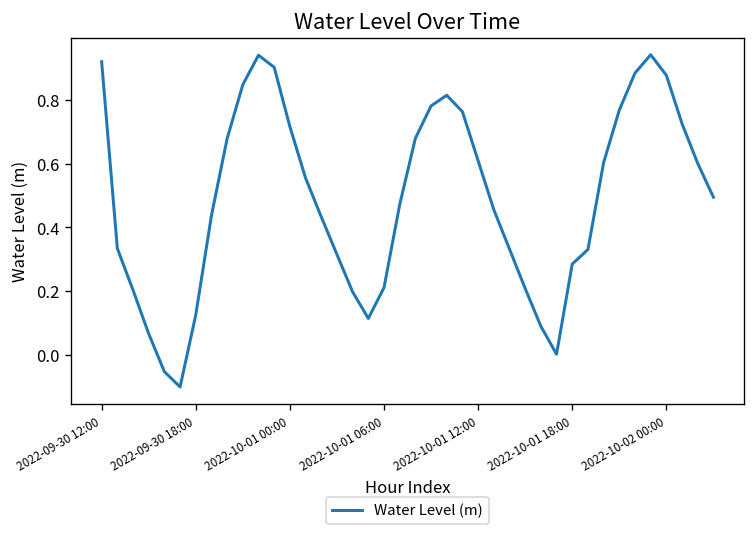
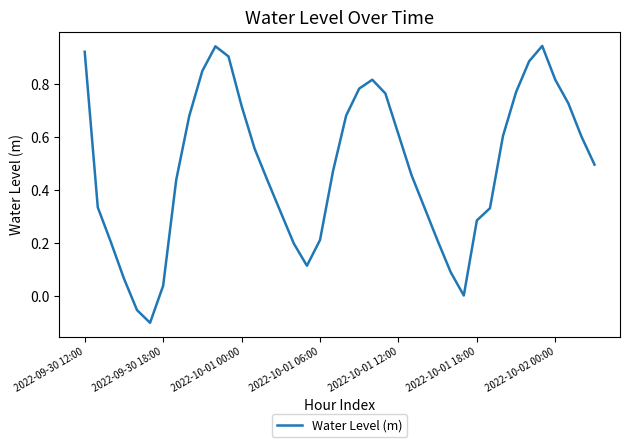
  {
    "2022-09-30 12:00": 0.92,
-   "2022-09-30 18:00": 0.12,
+   "2022-09-30 18:00": 0.04,
    "2022-10-01 00:00": 0.72,
    "2022-10-01 06:00": 0.21,
    "2022-10-01 12:00": 0.61,
    "2022-10-01 18:00": 0.28,
-   "2022-10-02 00:00": 0.88
+   "2022-10-02 00:00": 0.82
  }
